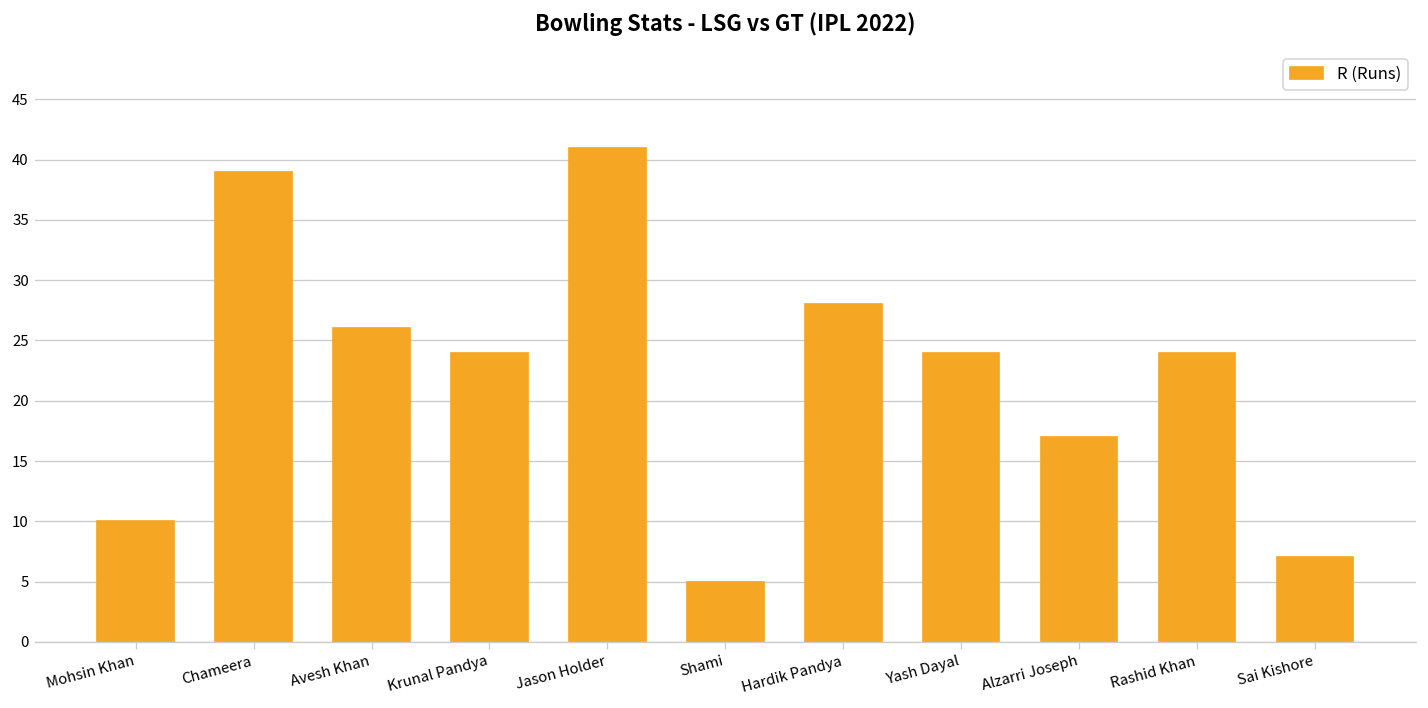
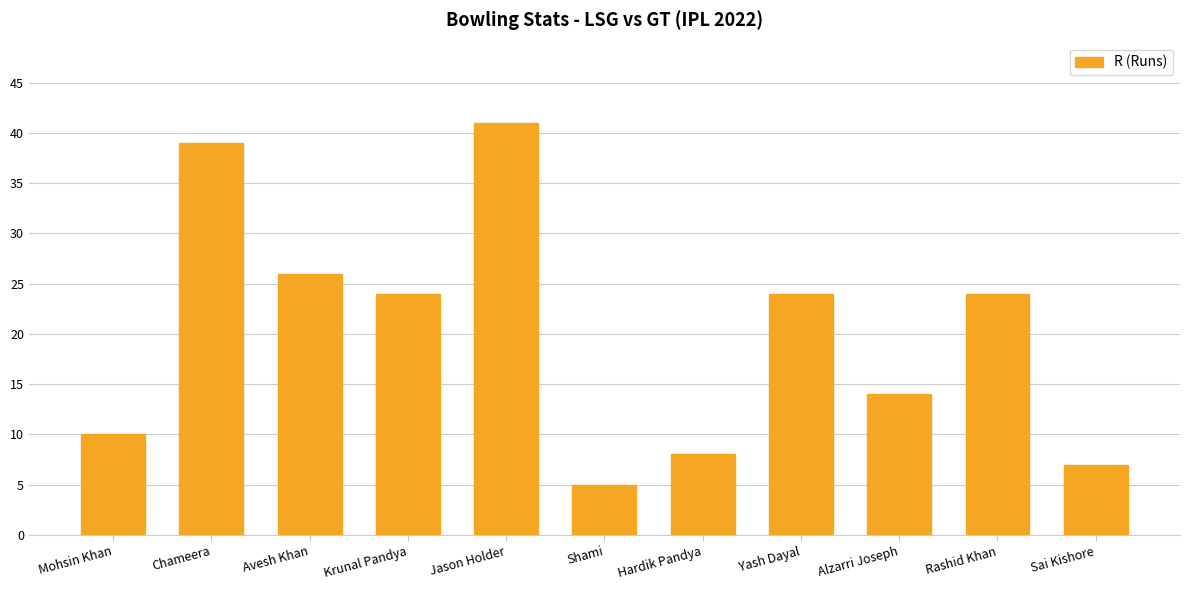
  {
    "Mohsin Khan": 10,
    "Chameera": 39,
    "Avesh Khan": 26,
    "Krunal Pandya": 24,
    "Jason Holder": 41,
    "Shami": 5,
-   "Hardik Pandya": 28,
+   "Hardik Pandya": 8,
    "Yash Dayal": 24,
-   "Alzarri Joseph": 17,
+   "Alzarri Joseph": 14,
    "Rashid Khan": 24,
    "Sai Kishore": 7
  }
